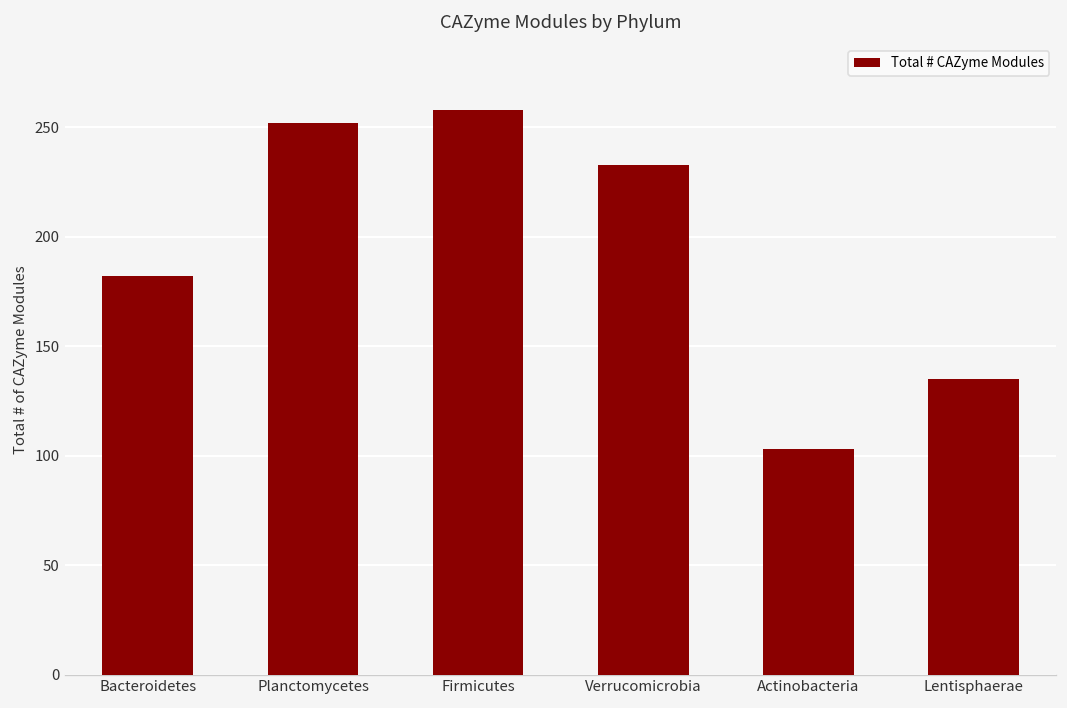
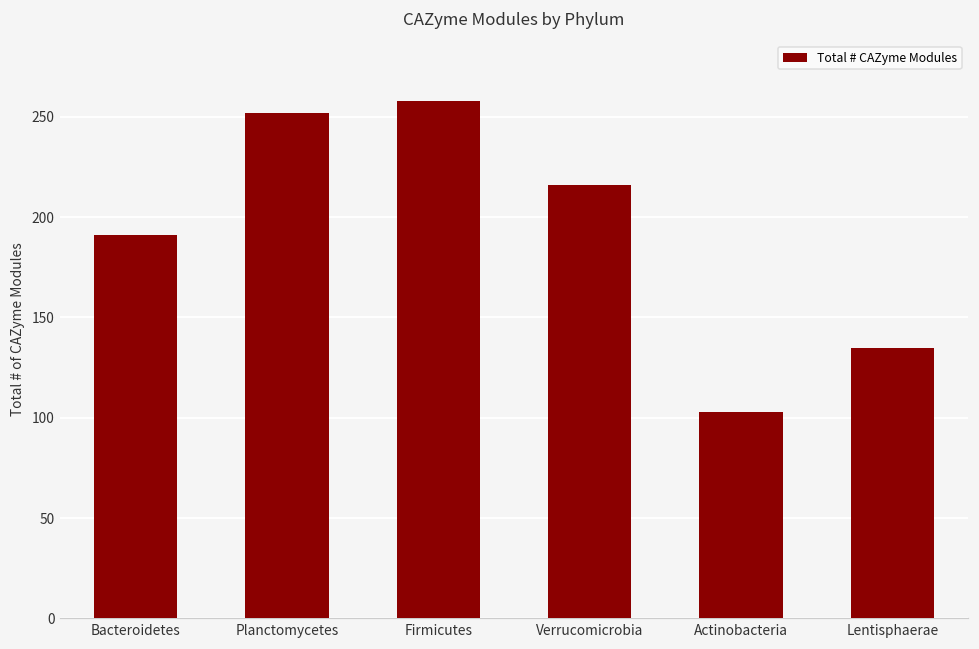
  {
-   "Bacteroidetes": 182,
+   "Bacteroidetes": 191,
    "Planctomycetes": 252,
    "Firmicutes": 258,
-   "Verrucomicrobia": 233,
+   "Verrucomicrobia": 216,
    "Actinobacteria": 103,
    "Lentisphaerae": 135
  }
